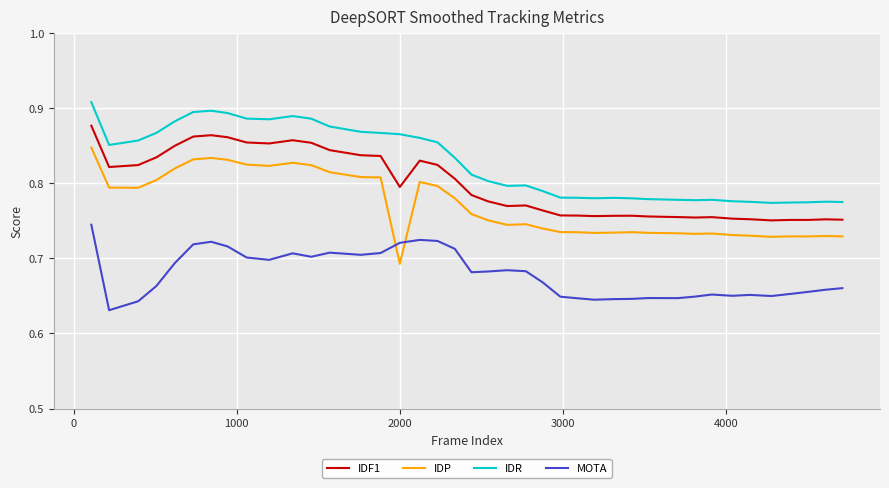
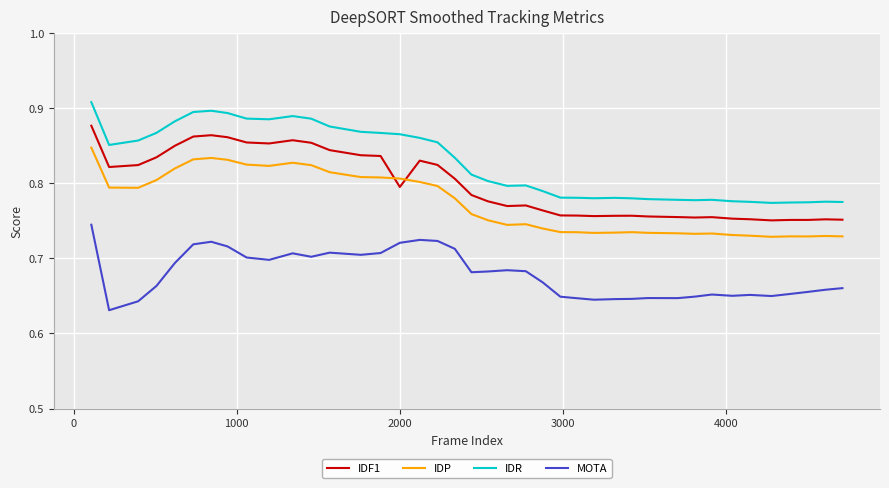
  {
    "IDF1": {
      "2000": 0.80
    },
    "IDP": {
-     "2000": 0.69
+     "2000": 0.81
    },
    "IDR": {
      "2000": 0.87
    },
    "MOTA": {
      "2000": 0.72
    }
  }
